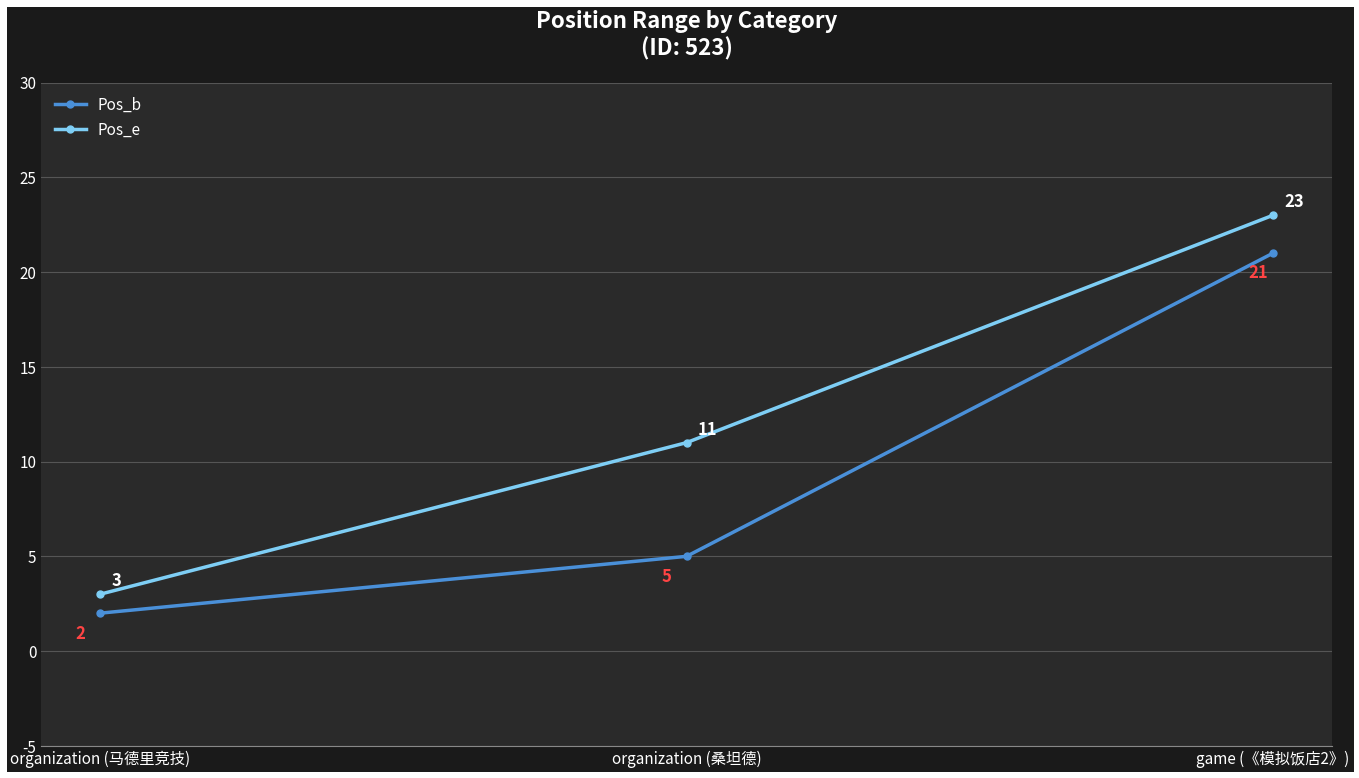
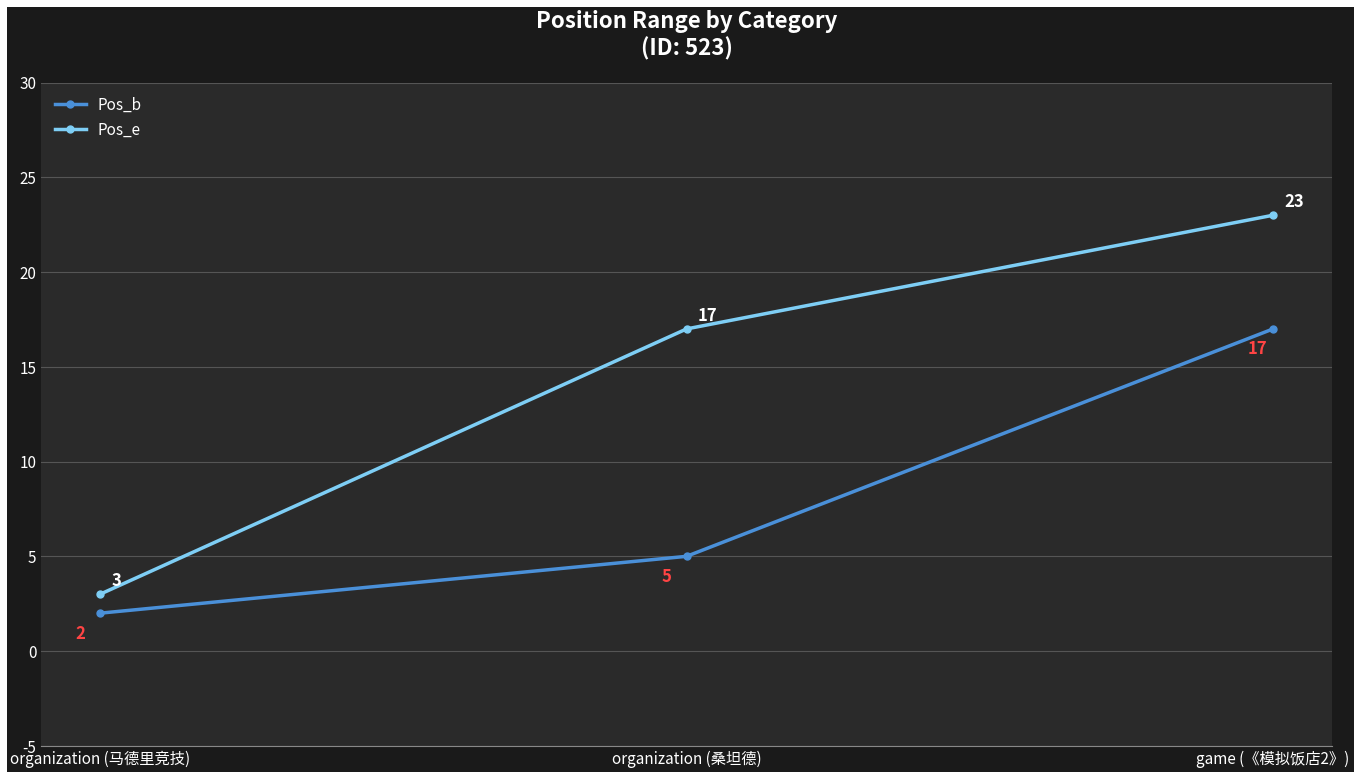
  {
    "Pos_b": {
      "organization (马德里竞技)": 2,
      "organization (桑坦德)": 5,
-     "game (《模拟饭店2》)": 21
+     "game (《模拟饭店2》)": 17
    },
    "Pos_e": {
      "organization (马德里竞技)": 3,
-     "organization (桑坦德)": 11,
+     "organization (桑坦德)": 17,
      "game (《模拟饭店2》)": 23
    }
  }
